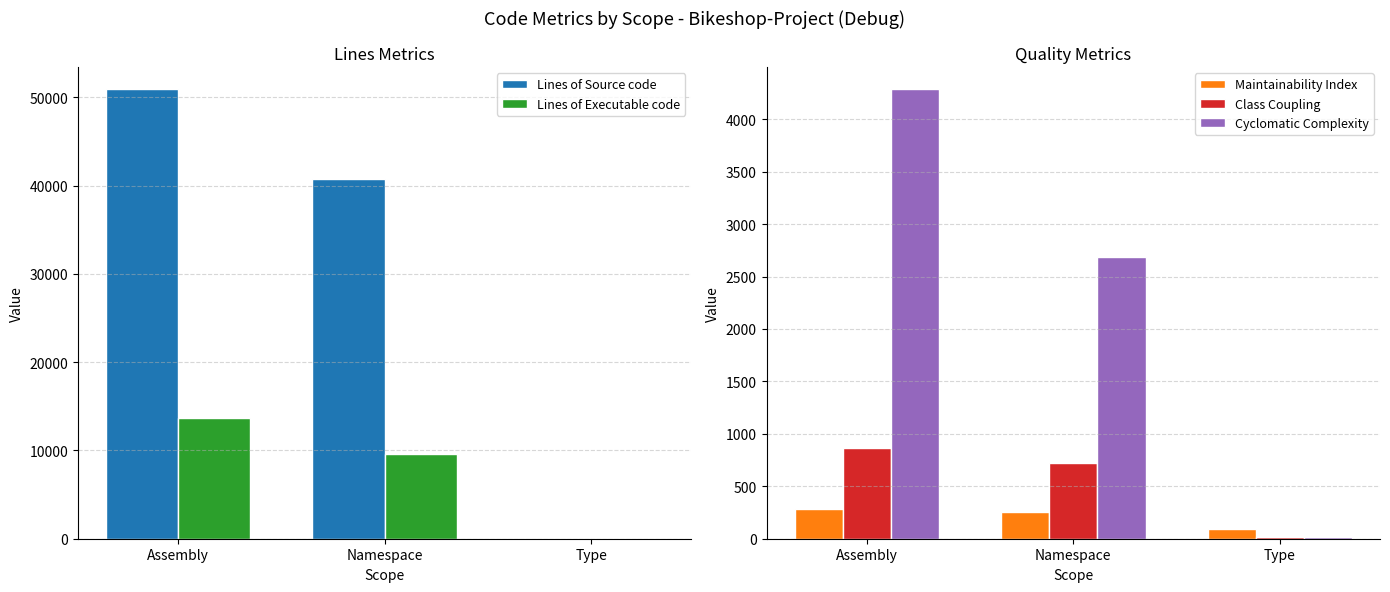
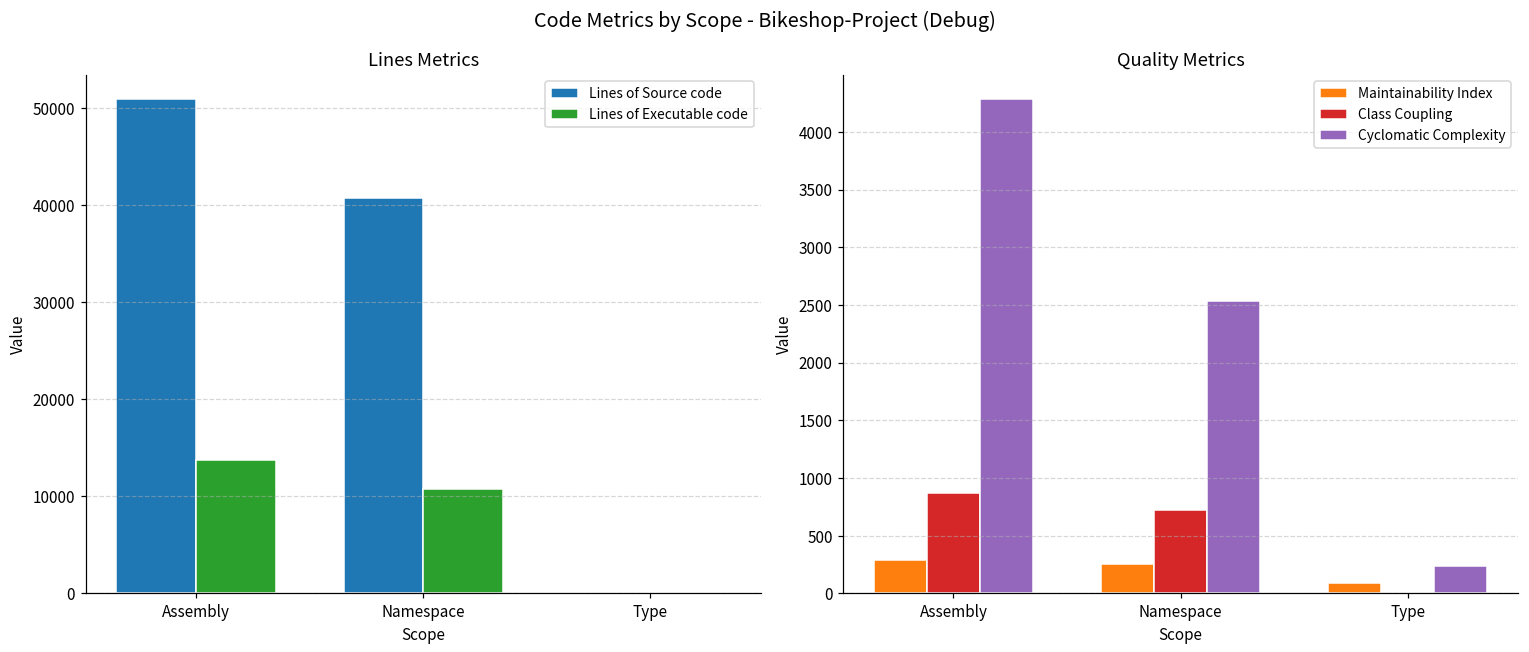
  {
    "Lines Metrics": {
      "Lines of Source code": {
        "Assembly": 51000,
        "Namespace": 41000
      },
      "Lines of Executable code": {
        "Assembly": 14000,
-       "Namespace": 10000
+       "Namespace": 11000
      }
    },
    "Quality Metrics": {
      "Maintainability Index": {
        "Assembly": 290,
        "Namespace": 260,
        "Type": 90
      },
      "Class Coupling": {
        "Assembly": 870,
        "Namespace": 720
      },
      "Cyclomatic Complexity": {
        "Assembly": 4280,
-       "Namespace": 2680,
-       "Type": 10
+       "Namespace": 2530,
+       "Type": 240
      }
    }
  }
